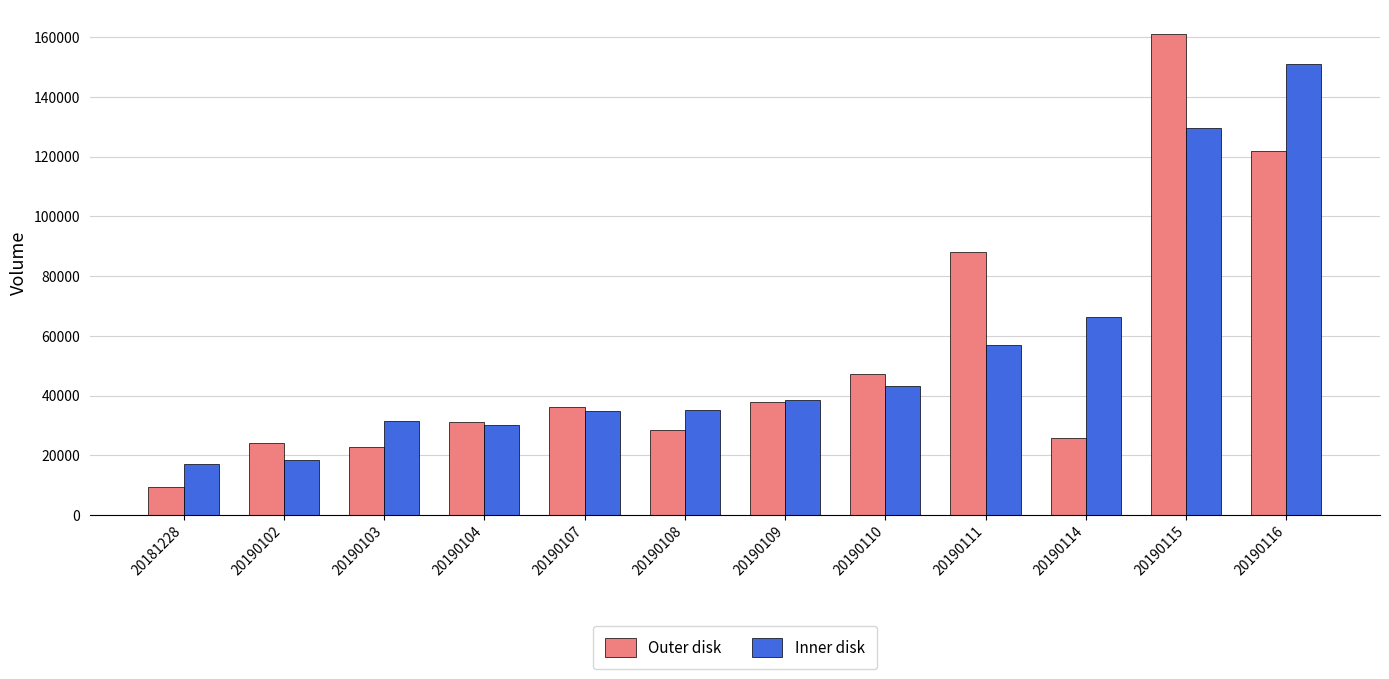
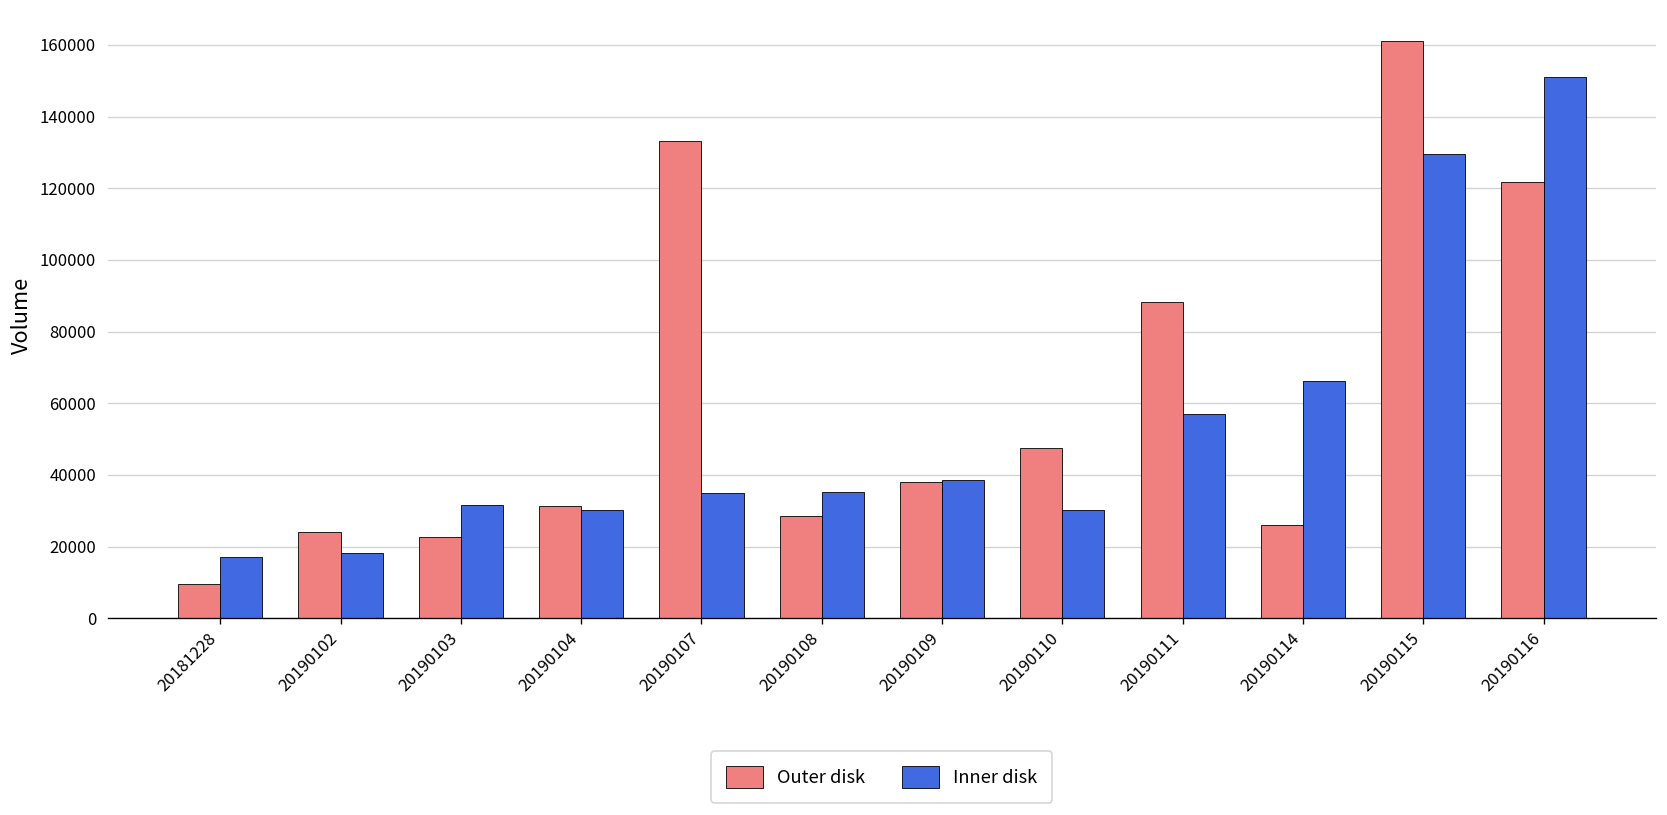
  {
    "Outer disk": {
      "20181228": 9000,
      "20190102": 24000,
      "20190103": 23000,
      "20190104": 31000,
-     "20190107": 36000,
+     "20190107": 133000,
      "20190108": 29000,
      "20190109": 38000,
      "20190110": 47000,
      "20190111": 88000,
      "20190114": 26000,
      "20190115": 161000,
      "20190116": 122000
    },
    "Inner disk": {
      "20181228": 17000,
      "20190102": 18000,
      "20190103": 32000,
      "20190104": 30000,
      "20190107": 35000,
      "20190108": 35000,
      "20190109": 38000,
-     "20190110": 43000,
+     "20190110": 30000,
      "20190111": 57000,
      "20190114": 66000,
      "20190115": 129000,
      "20190116": 151000
    }
  }
